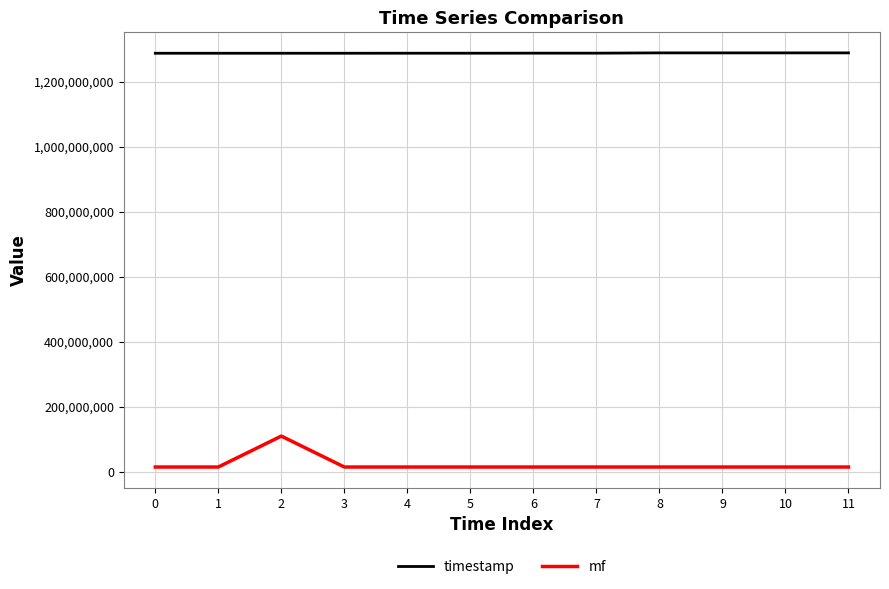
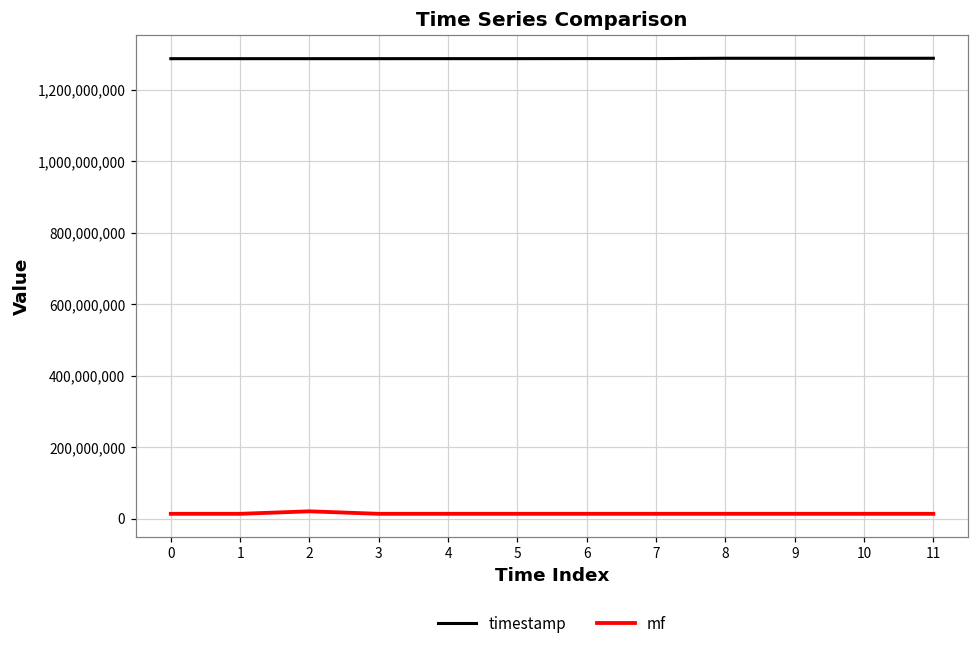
  {
    "timestamp": {
      "0": "1,290,000,000",
      "1": "1,290,000,000",
      "2": "1,290,000,000",
      "3": "1,290,000,000",
      "4": "1,290,000,000",
      "5": "1,290,000,000",
      "6": "1,290,000,000",
      "7": "1,290,000,000",
      "8": "1,290,000,000",
      "9": "1,290,000,000",
      "10": "1,290,000,000",
      "11": "1,290,000,000"
    },
    "mf": {
      "0": "10,000,000",
      "1": "10,000,000",
-     "2": "110,000,000",
+     "2": "20,000,000",
      "3": "10,000,000",
      "4": "10,000,000",
      "5": "10,000,000",
      "6": "10,000,000",
      "7": "10,000,000",
      "8": "10,000,000",
      "9": "10,000,000",
      "10": "10,000,000",
      "11": "10,000,000"
    }
  }
